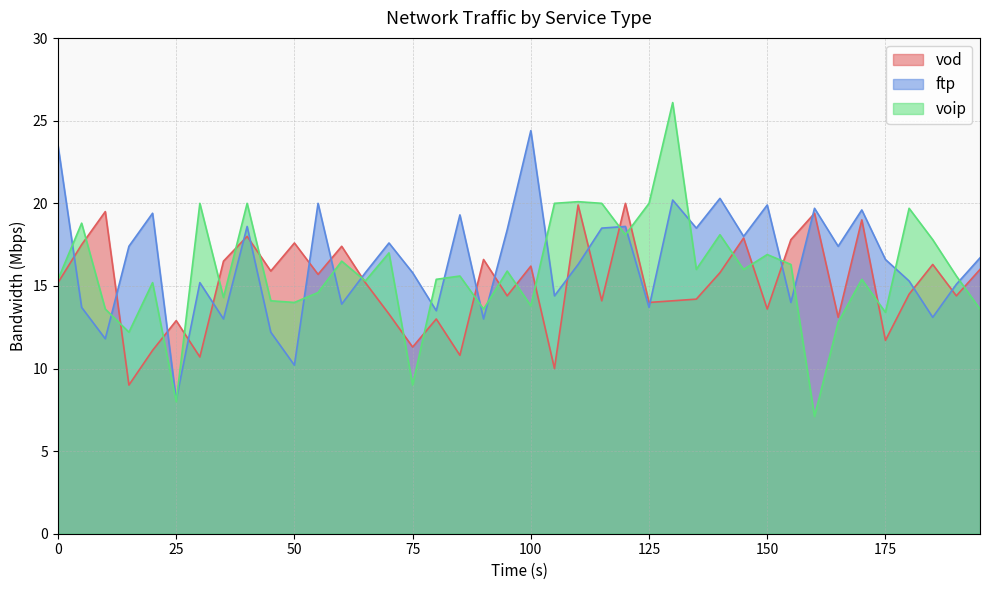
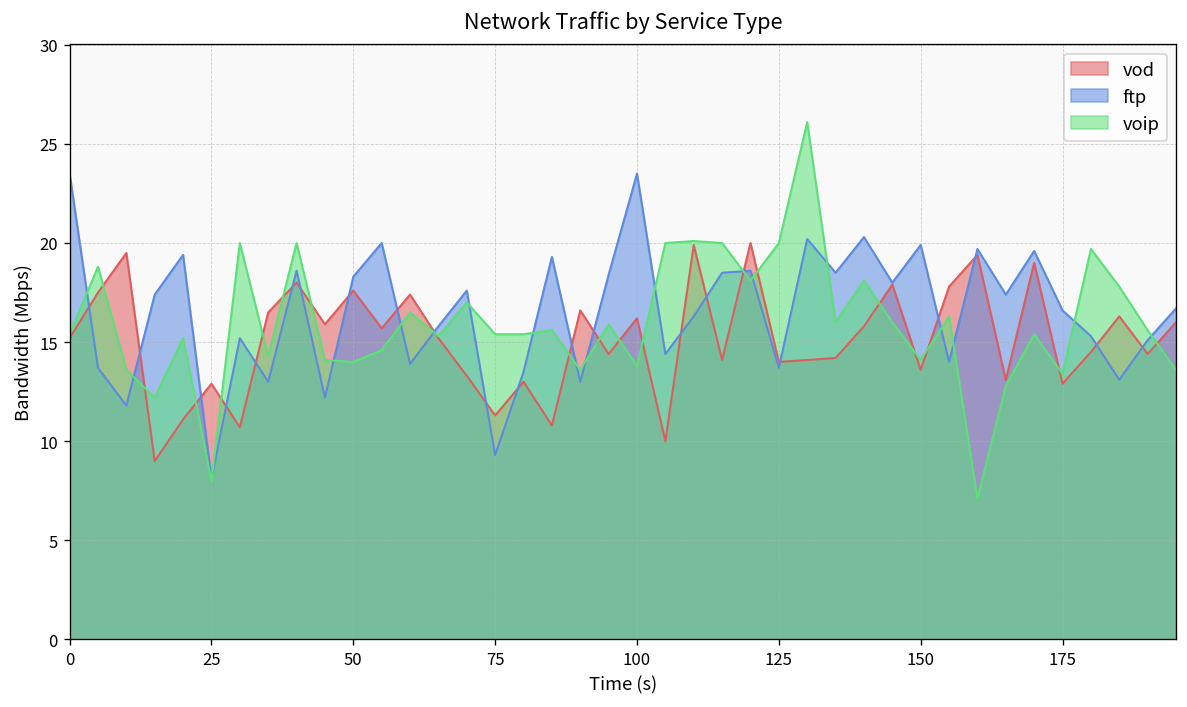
  {
    "vod": {
      "0": 15.2,
      "25": 12.9,
      "50": 17.6,
      "75": 11.3,
      "100": 16.2,
      "125": 14.0,
      "150": 13.6,
-     "175": 11.7
+     "175": 12.9
    },
    "ftp": {
      "0": 23.5,
-     "50": 10.2,
-     "75": 15.8,
-     "100": 24.4,
+     "50": 18.3,
+     "75": 9.3,
+     "100": 23.5,
      "125": 13.7,
      "150": 19.9,
      "175": 16.6
    },
    "voip": {
      "0": 15.4,
      "50": 14.0,
-     "75": 9.0,
+     "75": 15.4,
      "100": 13.8,
      "125": 20.0,
-     "150": 16.9,
+     "150": 14.1,
      "175": 13.4
    }
  }
